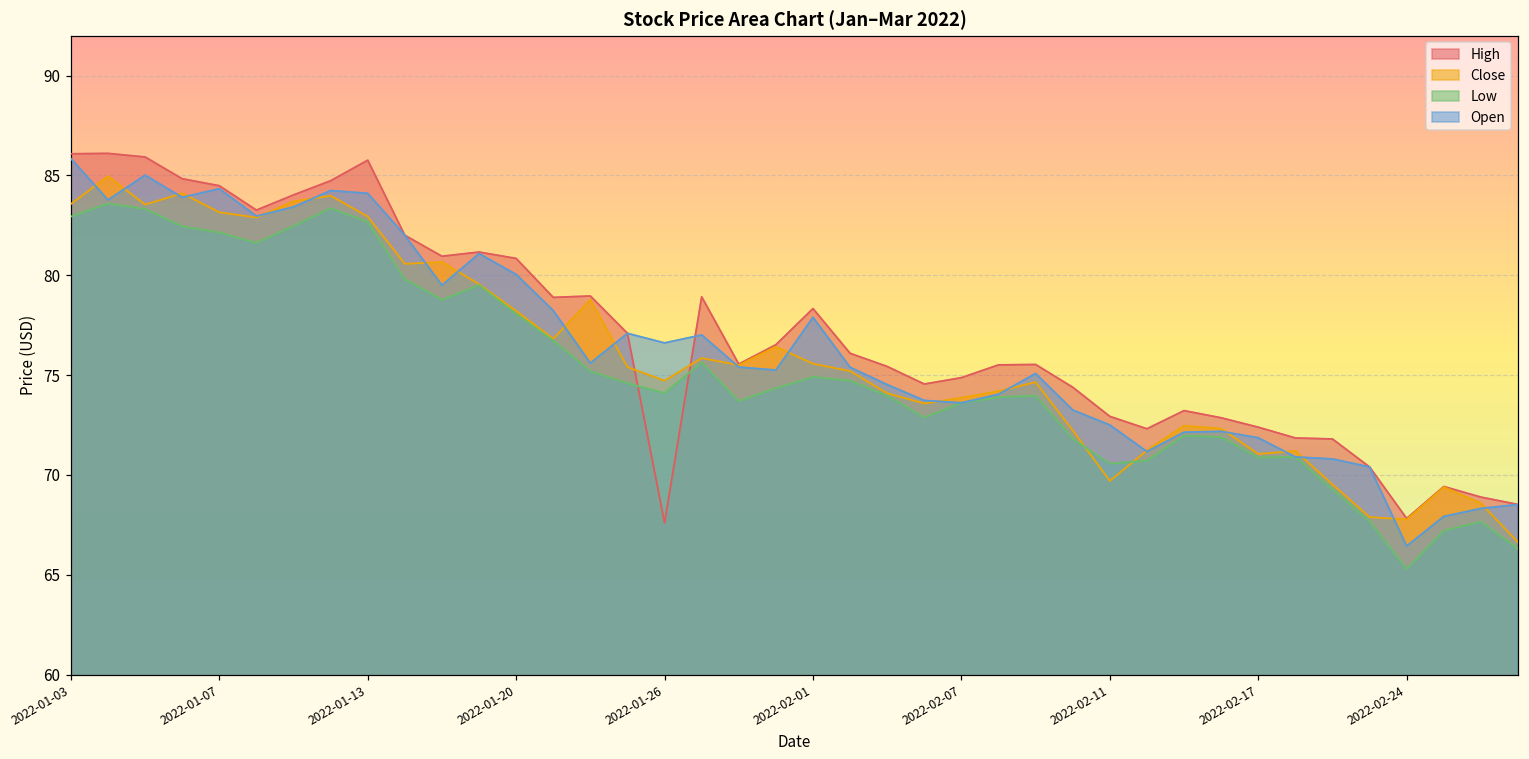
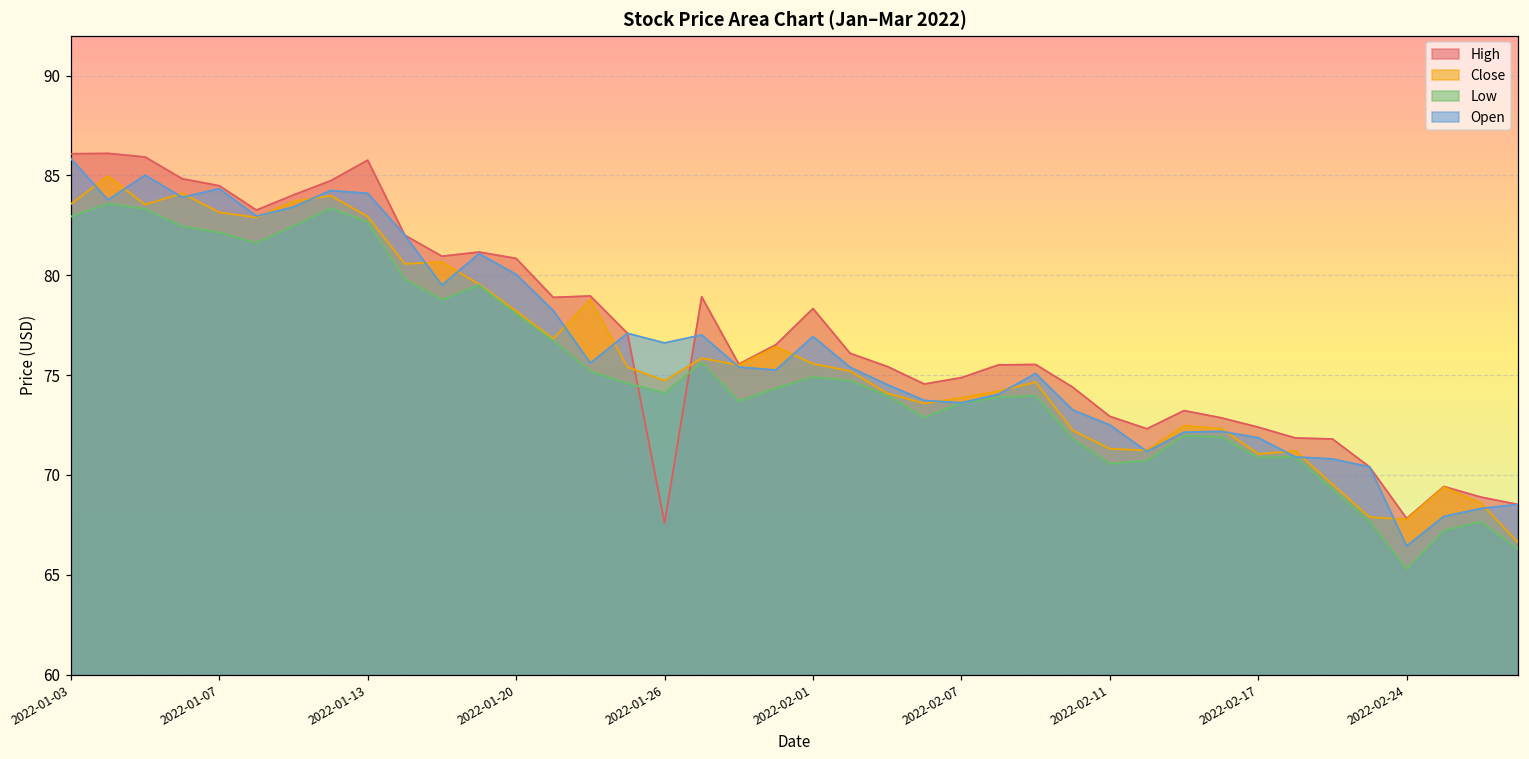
  {
    "High": {
      "2022-01-03": 86.1,
      "2022-01-07": 84.5,
      "2022-01-13": 85.8,
      "2022-01-20": 80.8,
      "2022-01-26": 67.6,
      "2022-02-01": 78.3,
      "2022-02-07": 74.9,
      "2022-02-11": 72.9,
      "2022-02-17": 72.4
    },
    "Close": {
      "2022-01-03": 83.6,
      "2022-01-07": 83.2,
      "2022-01-13": 82.9,
      "2022-01-20": 78.2,
      "2022-01-26": 74.7,
      "2022-02-01": 75.6,
      "2022-02-07": 73.9,
-     "2022-02-11": 69.7,
+     "2022-02-11": 71.3,
      "2022-02-17": 71.1
    },
    "Low": {
      "2022-01-03": 82.9,
      "2022-01-07": 82.1,
      "2022-01-13": 82.7,
      "2022-01-20": 78.1,
      "2022-01-26": 74.1,
      "2022-02-01": 74.9,
      "2022-02-11": 70.6,
      "2022-02-17": 70.9,
      "2022-02-24": 65.3
    },
    "Open": {
      "2022-01-03": 85.8,
      "2022-01-07": 84.3,
      "2022-01-13": 84.1,
      "2022-01-20": 80.0,
      "2022-01-26": 76.6,
-     "2022-02-01": 77.9,
+     "2022-02-01": 76.9,
      "2022-02-11": 72.5,
      "2022-02-17": 71.9,
      "2022-02-24": 66.4
    }
  }
